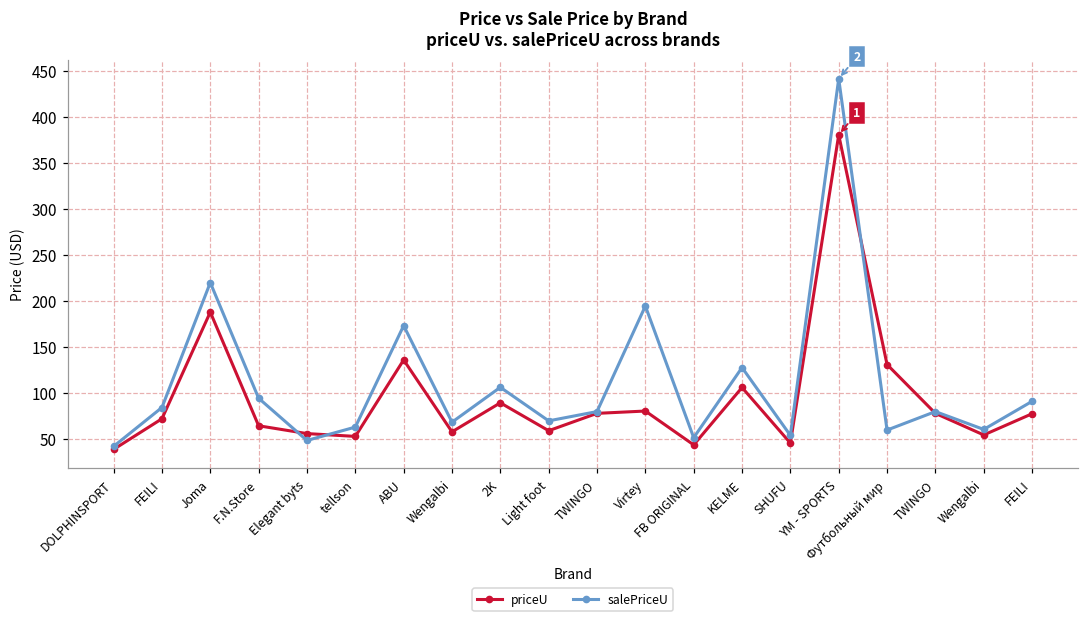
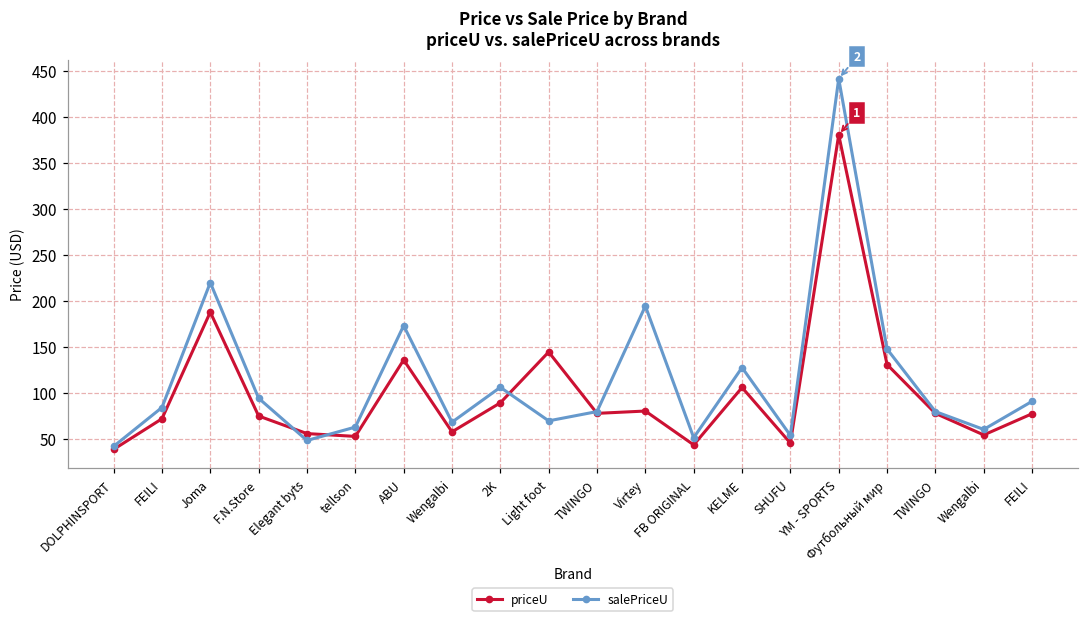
  {
    "priceU": {
      "DOLPHINSPORT": 40,
      "Joma": 190,
-     "F.N.Store": 60,
+     "F.N.Store": 70,
      "Elegant byts": 60,
      "tellson": 50,
      "ABU": 140,
      "2K": 90,
-     "Light foot": 60,
+     "Light foot": 140,
      "Virtey": 80,
      "FB ORIGINAL": 40,
      "KELME": 110,
      "SHUFU": 50,
      "Футбольный мир": 130
    },
    "salePriceU": {
      "DOLPHINSPORT": 40,
      "Joma": 220,
      "F.N.Store": 90,
      "Elegant byts": 50,
      "tellson": 60,
      "ABU": 170,
      "2K": 110,
      "Light foot": 70,
      "Virtey": 190,
      "FB ORIGINAL": 50,
      "KELME": 130,
      "SHUFU": 50,
      "YM - SPORTS": 440,
-     "Футбольный мир": 60
+     "Футбольный мир": 150
    }
  }
